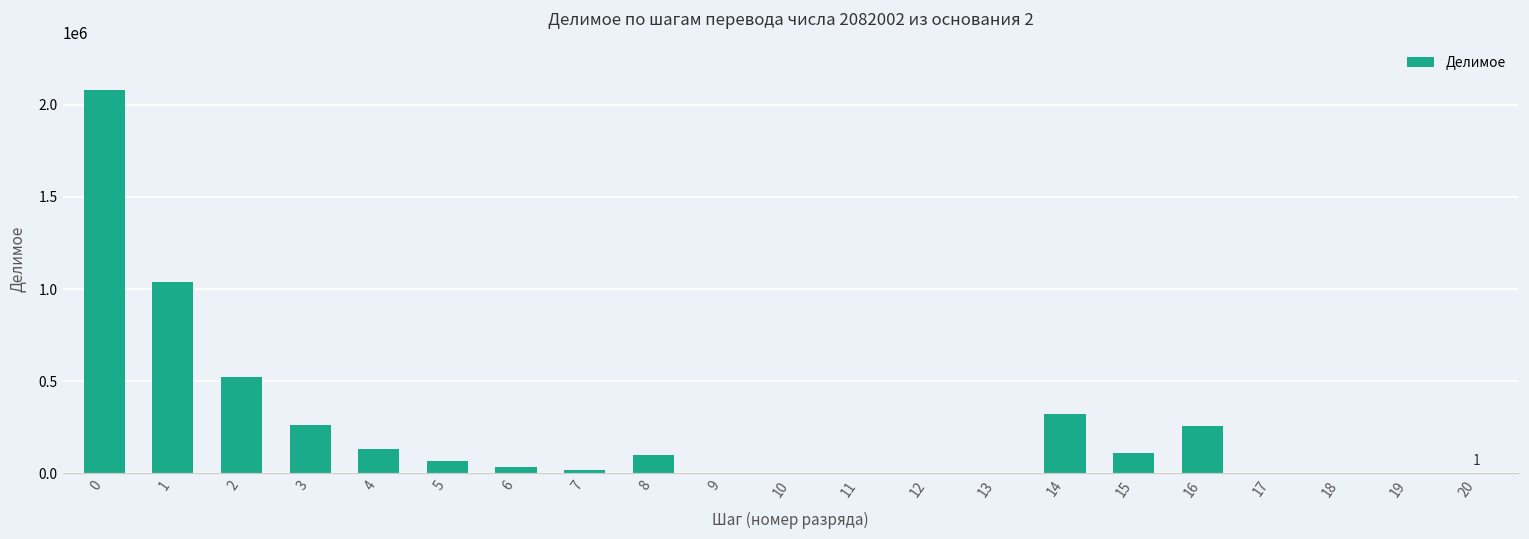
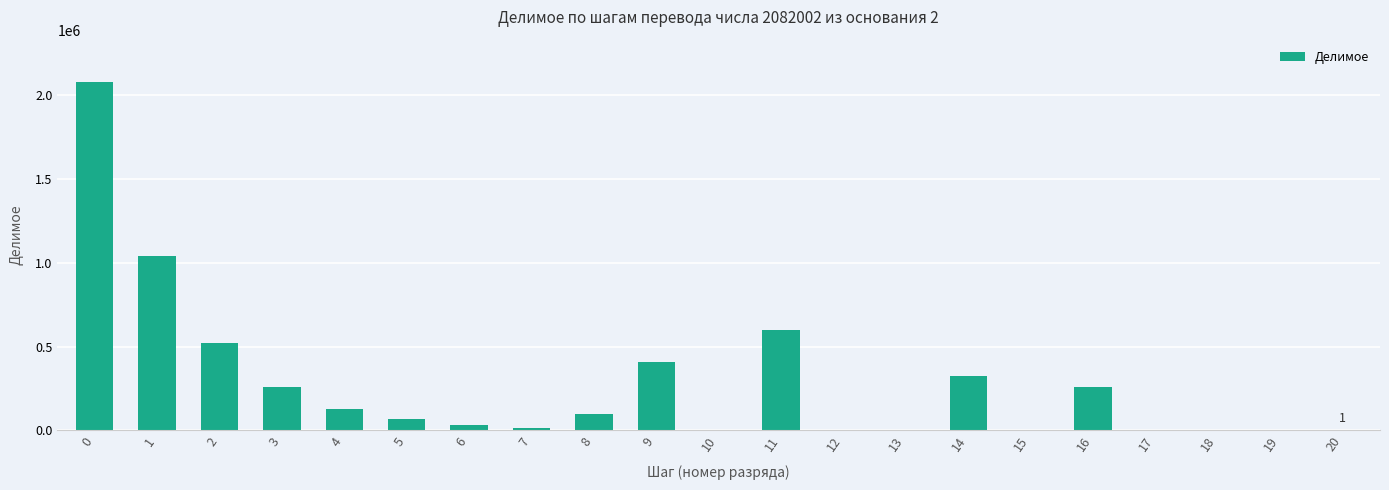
  {
    "0": 2080000,
    "1": 1040000,
    "2": 520000,
    "3": 260000,
    "4": 130000,
    "5": 70000,
    "6": 30000,
    "7": 20000,
    "8": 100000,
-   "9": 0,
-   "11": 0,
+   "9": 410000,
+   "11": 600000,
    "14": 320000,
-   "15": 110000,
+   "15": 0,
    "16": 260000
  }
